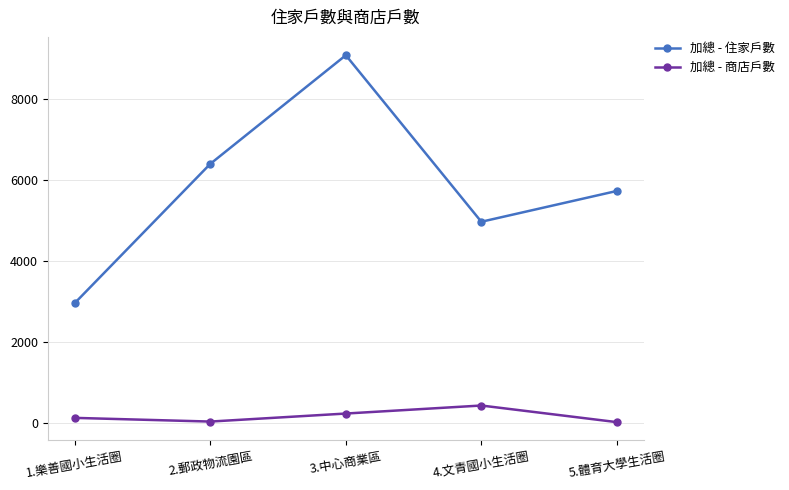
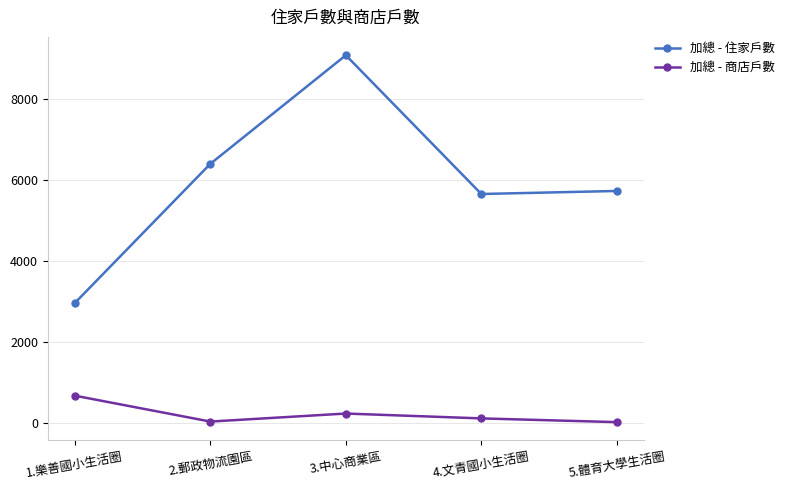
  {
    "加總 - 住家戶數": {
      "1.樂善國小生活圈": 3000,
      "2.郵政物流園區": 6400,
      "3.中心商業區": 9100,
-     "4.文青國小生活圈": 5000,
+     "4.文青國小生活圈": 5700,
      "5.體育大學生活圈": 5700
    },
    "加總 - 商店戶數": {
-     "1.樂善國小生活圈": 100,
+     "1.樂善國小生活圈": 700,
      "2.郵政物流園區": 0,
      "3.中心商業區": 200,
-     "4.文青國小生活圈": 400,
+     "4.文青國小生活圈": 100,
      "5.體育大學生活圈": 0
    }
  }
